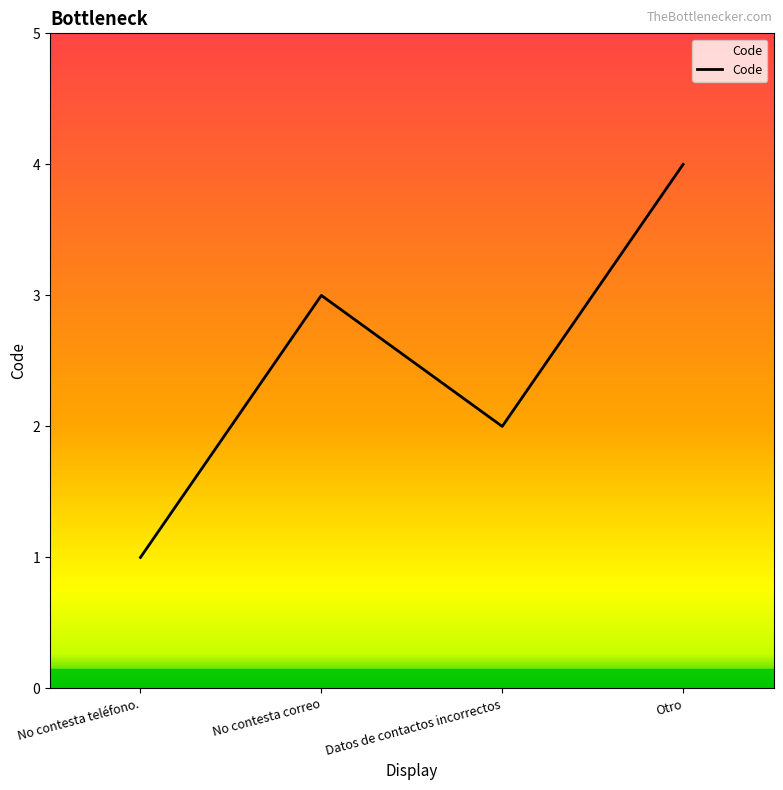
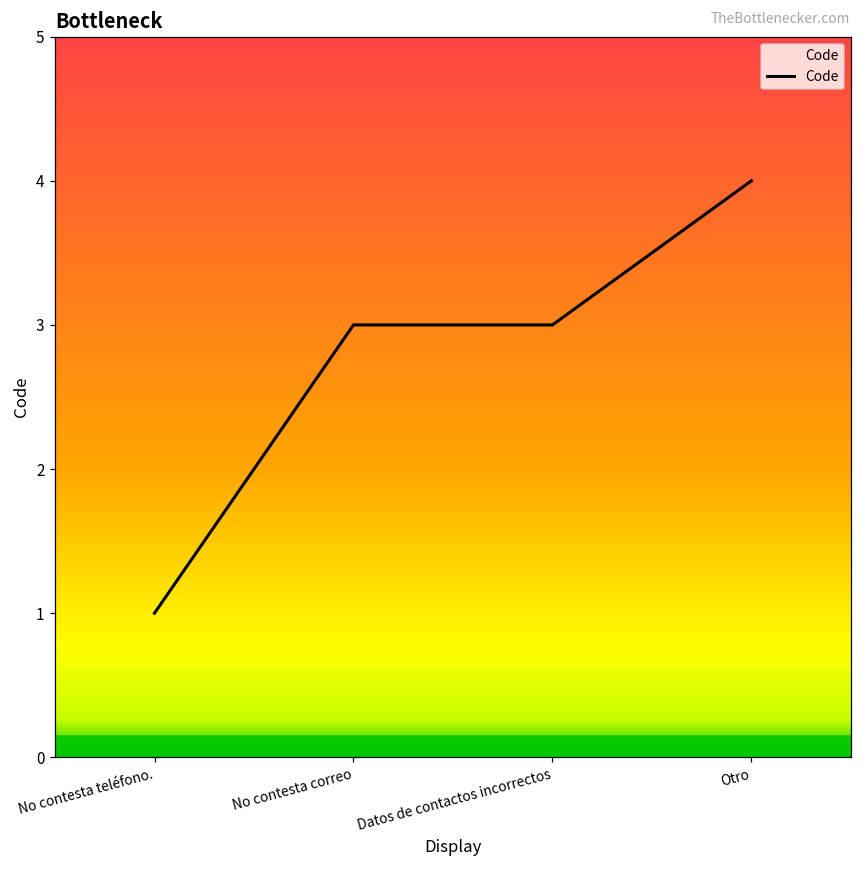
  {
    "No contesta teléfono.": 1,
    "No contesta correo": 3,
-   "Datos de contactos incorrectos": 2,
+   "Datos de contactos incorrectos": 3,
    "Otro": 4
  }
